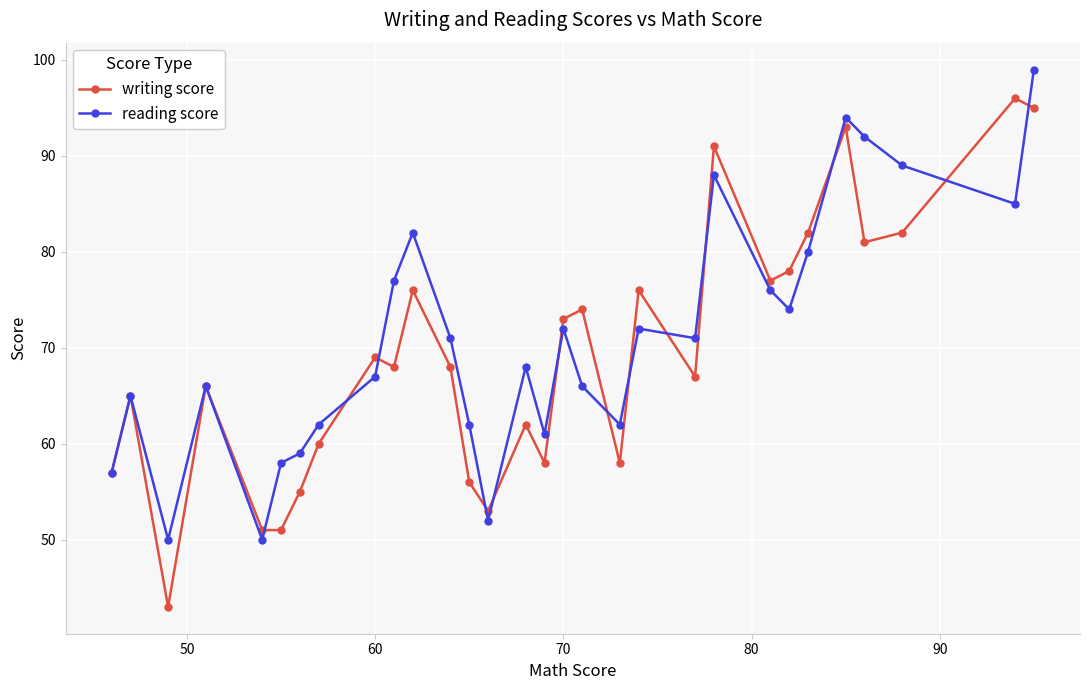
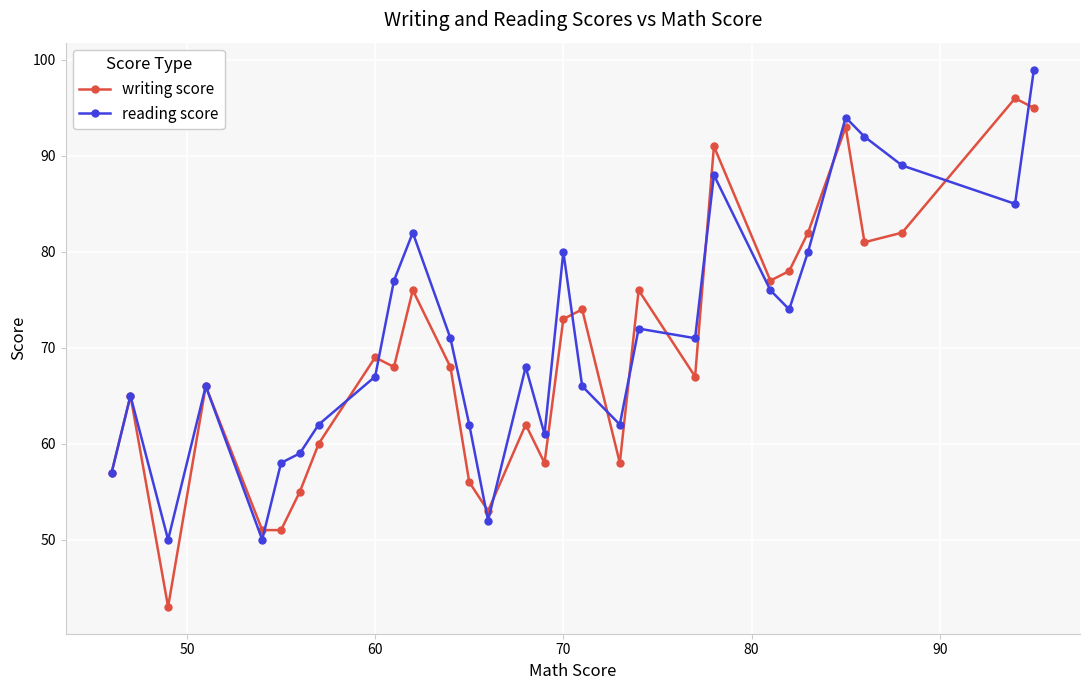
  {
    "writing score": {
      "60": 69,
      "70": 73
    },
    "reading score": {
      "60": 67,
-     "70": 72
+     "70": 80
    }
  }
